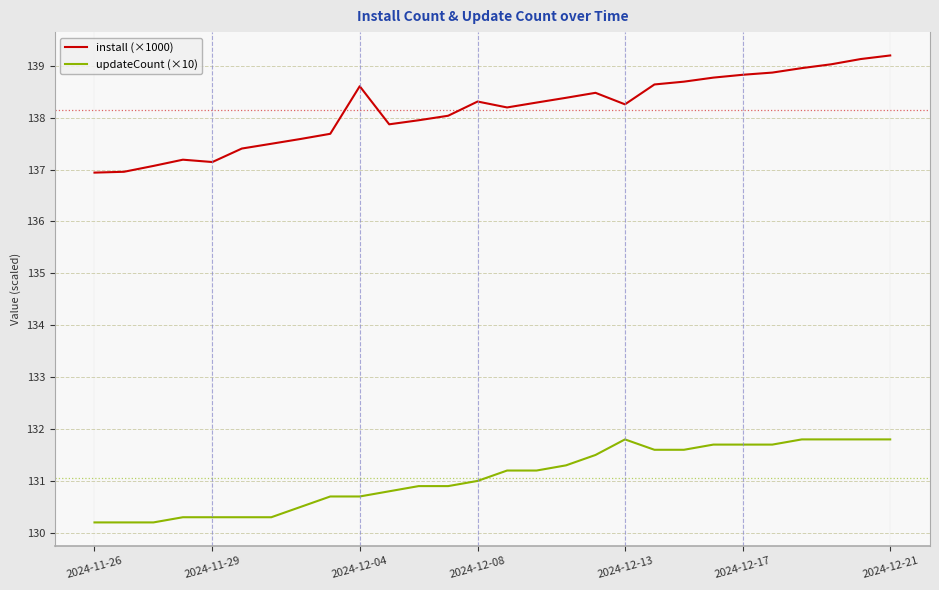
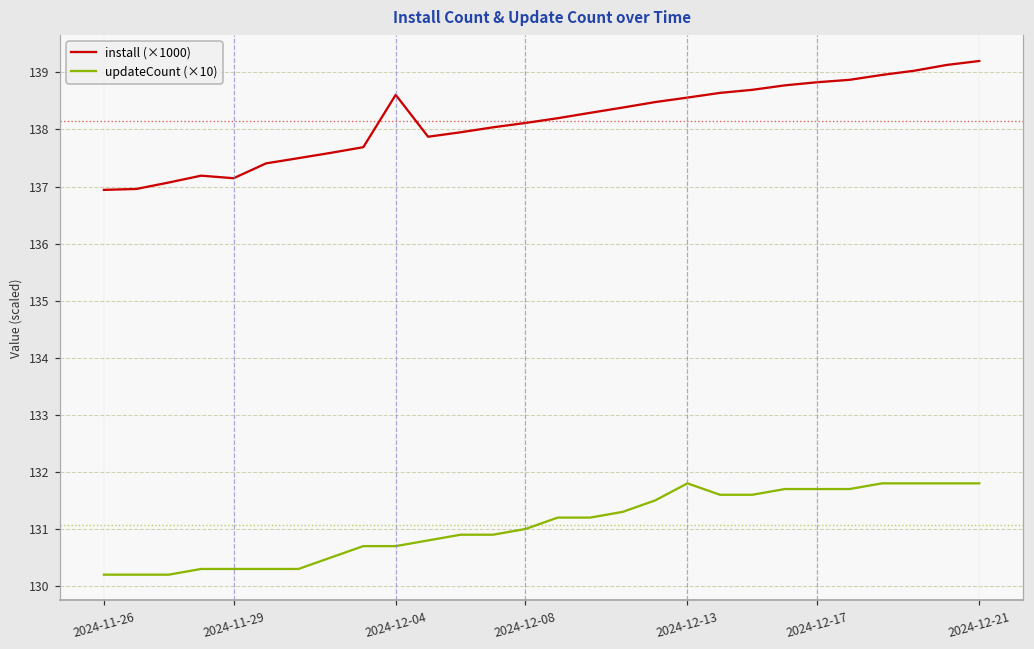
  {
    "install (×1000)": {
      "2024-11-29": 137.1,
      "2024-12-04": 138.6,
-     "2024-12-08": 138.3,
-     "2024-12-13": 138.3,
+     "2024-12-08": 138.1,
+     "2024-12-13": 138.6,
      "2024-12-21": 139.2
    },
    "updateCount (×10)": {
      "2024-11-29": 130.3,
      "2024-12-04": 130.7,
      "2024-12-08": 131.0,
      "2024-12-13": 131.8,
      "2024-12-21": 131.8
    }
  }
